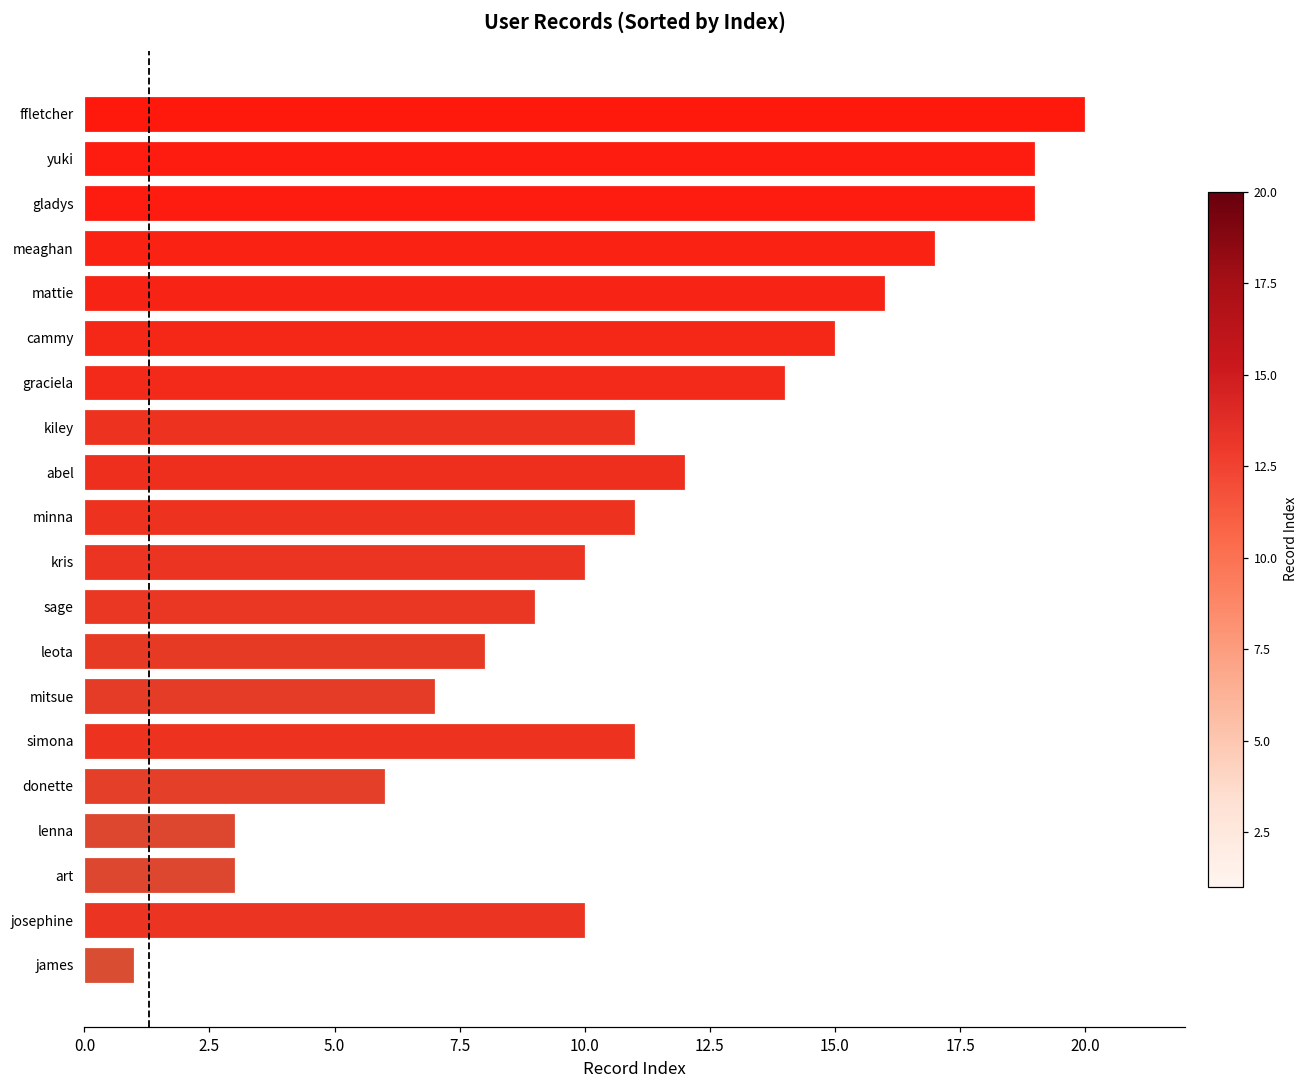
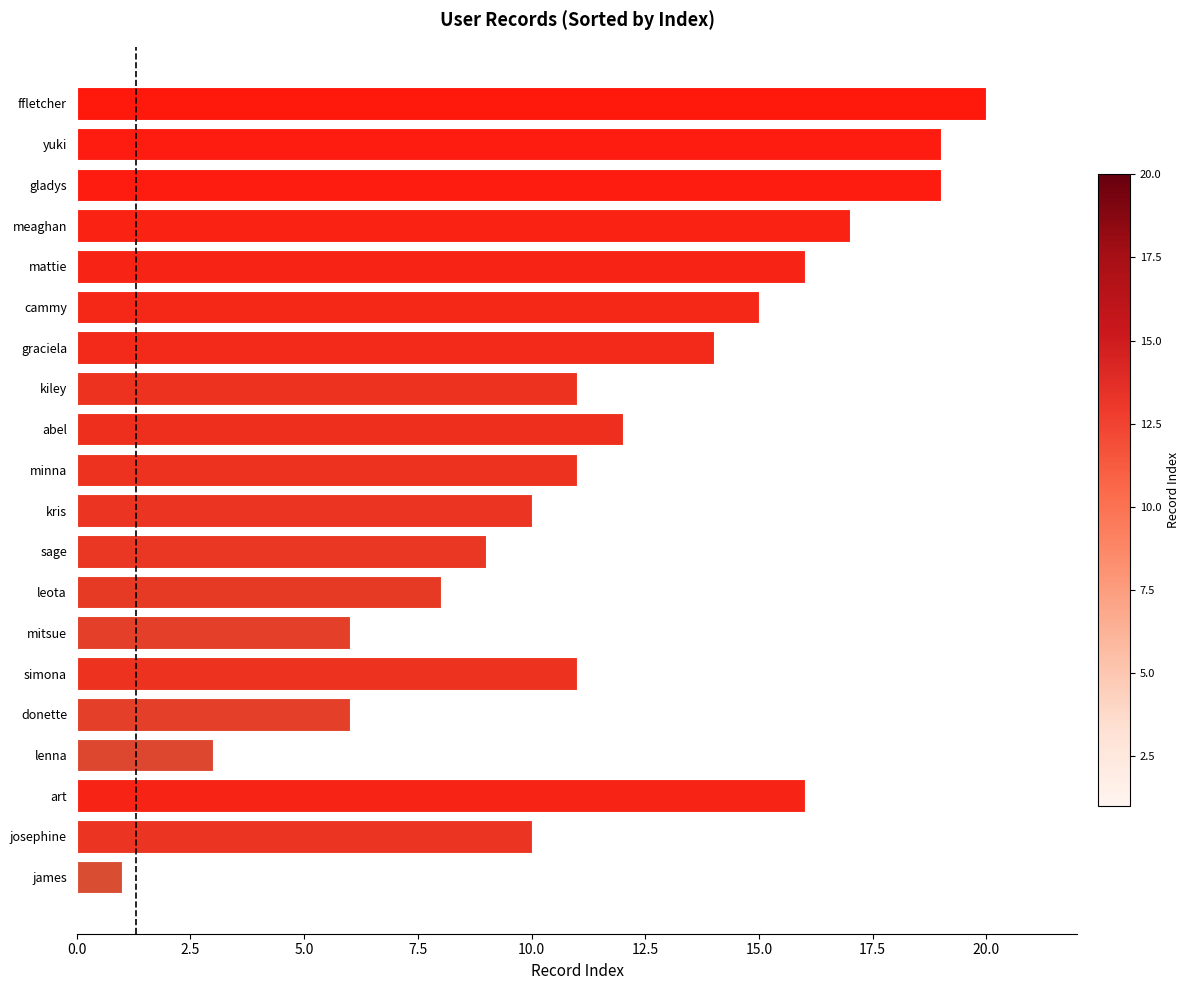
  {
    "ffletcher": 20,
    "yuki": 19,
    "gladys": 19,
    "meaghan": 17,
    "mattie": 16,
    "cammy": 15,
    "graciela": 14,
    "kiley": 11,
    "abel": 12,
    "minna": 11,
    "kris": 10,
    "sage": 9,
    "leota": 8,
-   "mitsue": 7,
+   "mitsue": 6,
    "simona": 11,
    "donette": 6,
    "lenna": 3,
-   "art": 3,
+   "art": 16,
    "josephine": 10,
    "james": 1
  }
